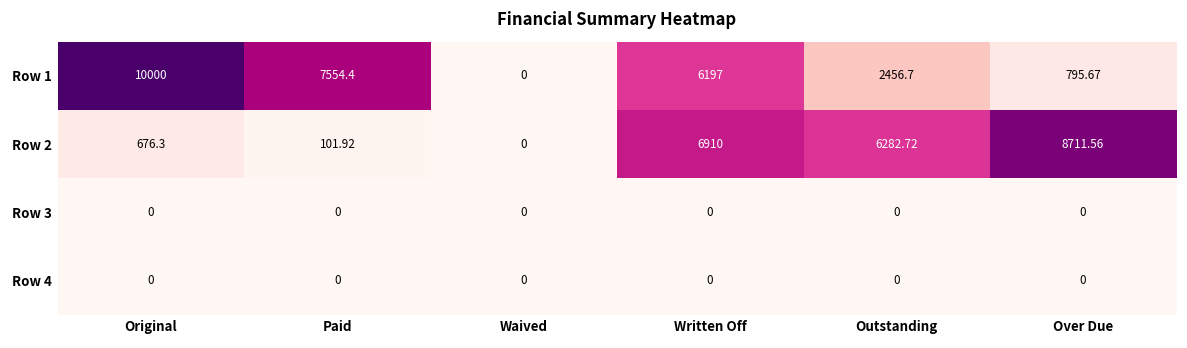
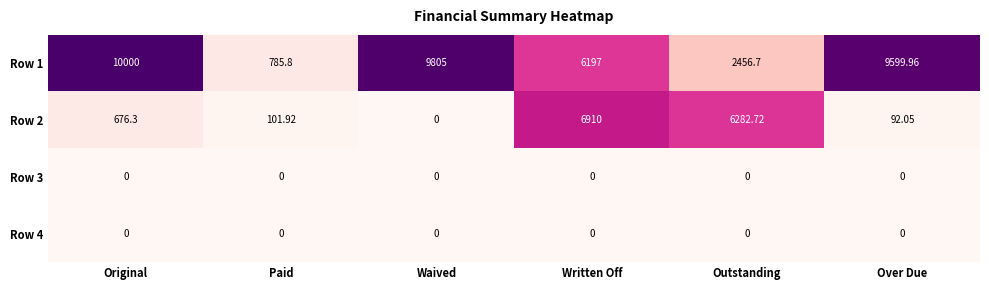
  {
    "Row 1": {
      "Original": 10000,
-     "Paid": 7554.4,
-     "Waived": 0,
+     "Paid": 785.8,
+     "Waived": 9805,
      "Written Off": 6197,
      "Outstanding": 2456.7,
-     "Over Due": 795.67
+     "Over Due": 9599.96
    },
    "Row 2": {
      "Original": 676.3,
      "Paid": 101.92,
      "Waived": 0,
      "Written Off": 6910,
      "Outstanding": 6282.72,
-     "Over Due": 8711.56
+     "Over Due": 92.05
    },
    "Row 3": {
      "Original": 0,
      "Paid": 0,
      "Waived": 0,
      "Written Off": 0,
      "Outstanding": 0,
      "Over Due": 0
    },
    "Row 4": {
      "Original": 0,
      "Paid": 0,
      "Waived": 0,
      "Written Off": 0,
      "Outstanding": 0,
      "Over Due": 0
    }
  }
